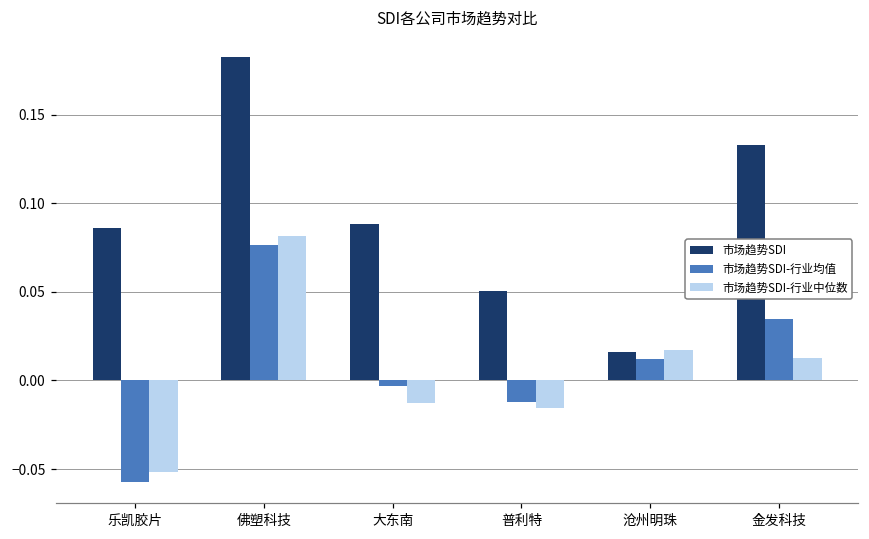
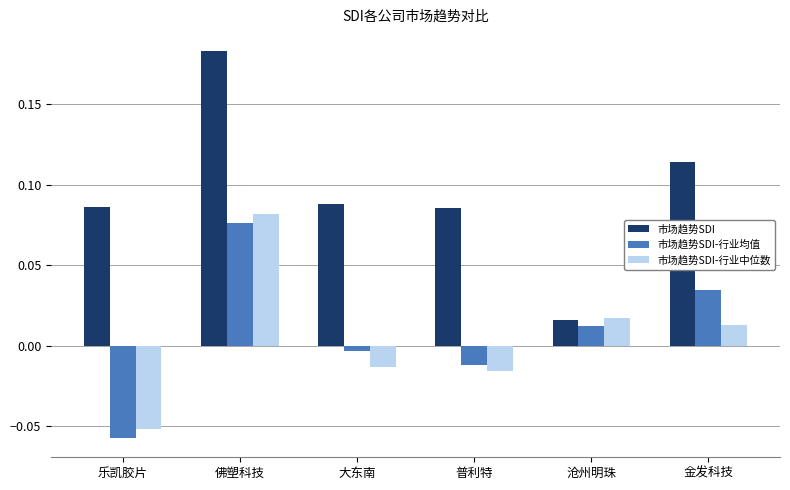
  {
    "市场趋势SDI": {
      "乐凯胶片": 0.086,
      "佛塑科技": 0.183,
      "大东南": 0.088,
-     "普利特": 0.051,
+     "普利特": 0.086,
      "沧州明珠": 0.016,
-     "金发科技": 0.133
+     "金发科技": 0.114
    },
    "市场趋势SDI-行业均值": {
      "乐凯胶片": -0.057,
      "佛塑科技": 0.076,
      "大东南": -0.003,
      "普利特": -0.012,
      "沧州明珠": 0.012,
      "金发科技": 0.034
    },
    "市场趋势SDI-行业中位数": {
      "乐凯胶片": -0.052,
      "佛塑科技": 0.082,
      "大东南": -0.013,
      "普利特": -0.015,
      "沧州明珠": 0.017,
      "金发科技": 0.013
    }
  }
